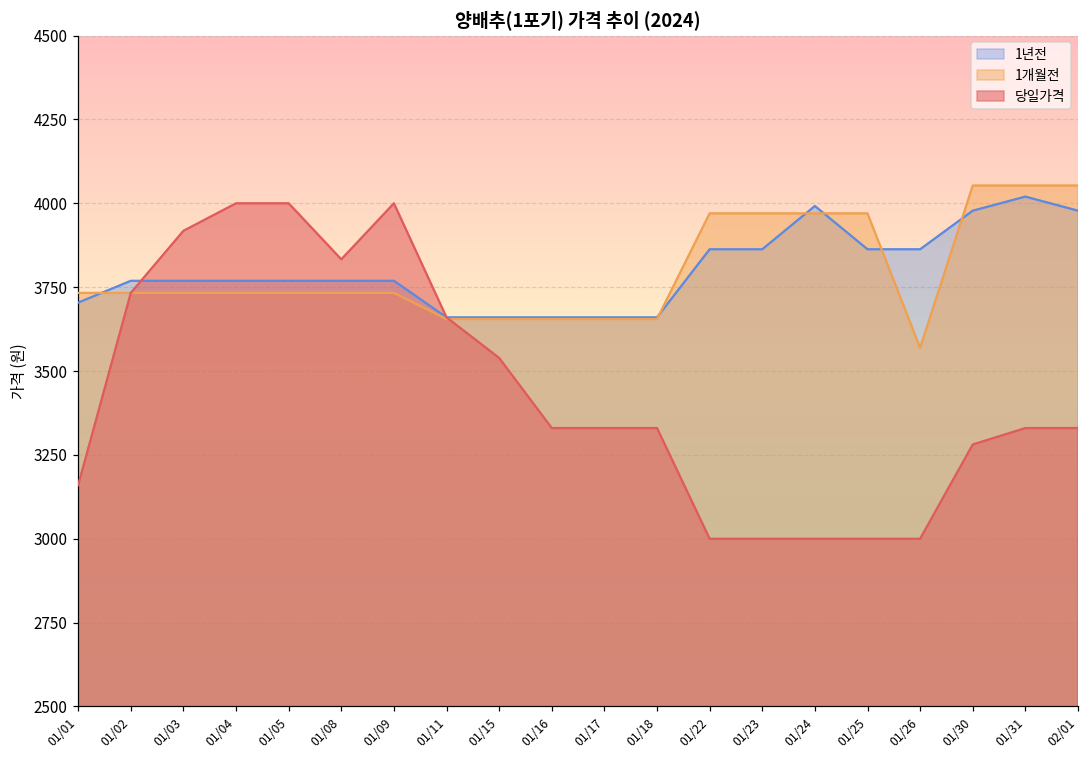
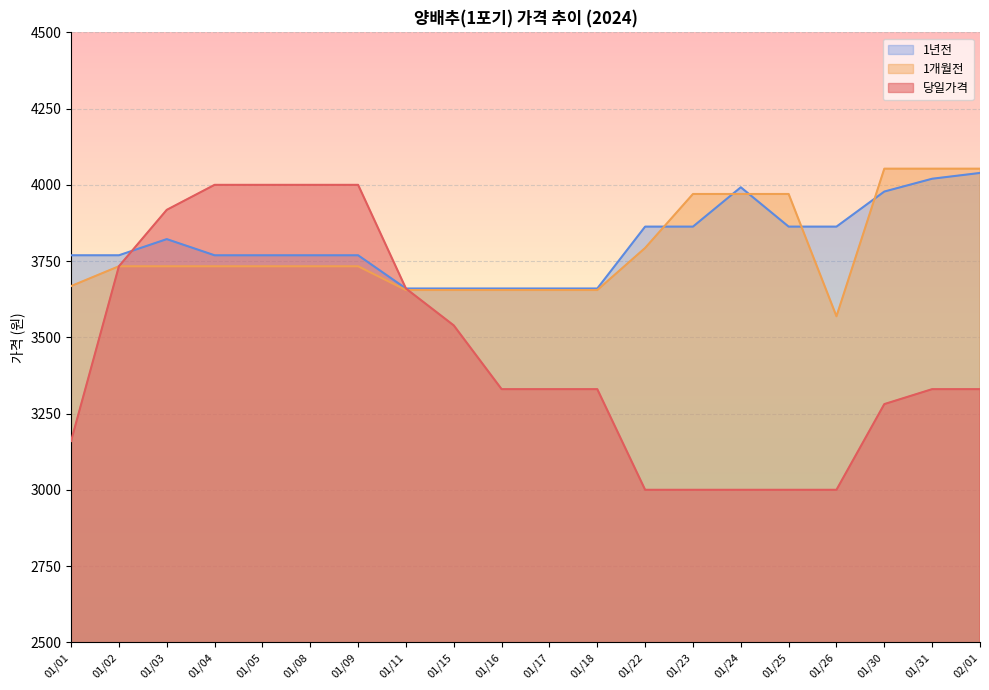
  {
    "1년전": {
-     "01/01": 3700,
+     "01/01": 3770,
      "01/02": 3770,
-     "01/03": 3770,
+     "01/03": 3820,
      "01/04": 3770,
      "01/05": 3770,
      "01/08": 3770,
      "01/09": 3770,
      "01/22": 3860,
      "01/23": 3860,
      "01/24": 3990,
      "01/25": 3860,
      "01/26": 3860,
      "01/30": 3980,
      "01/31": 4020,
-     "02/01": 3980
+     "02/01": 4040
    },
    "1개월전": {
-     "01/01": 3730,
+     "01/01": 3670,
      "01/03": 3730,
      "01/04": 3730,
      "01/05": 3730,
      "01/08": 3730,
      "01/09": 3730,
-     "01/22": 3970,
+     "01/22": 3790,
      "01/23": 3970,
      "01/24": 3970,
      "01/25": 3970,
      "01/26": 3570,
      "01/30": 4050,
      "01/31": 4050,
      "02/01": 4050
    },
    "당일가격": {
      "01/01": 3160,
      "01/03": 3920,
      "01/04": 4000,
      "01/05": 4000,
-     "01/08": 3830,
+     "01/08": 4000,
      "01/09": 4000,
      "01/15": 3540,
      "01/16": 3330,
      "01/17": 3330,
      "01/18": 3330,
      "01/22": 3000,
      "01/23": 3000,
      "01/24": 3000,
      "01/25": 3000,
      "01/26": 3000,
      "01/30": 3280,
      "01/31": 3330,
      "02/01": 3330
    }
  }
